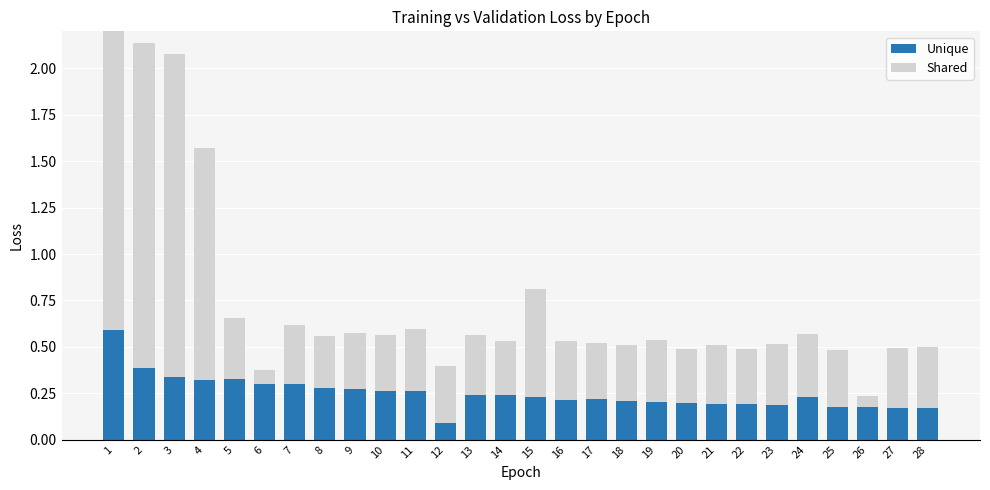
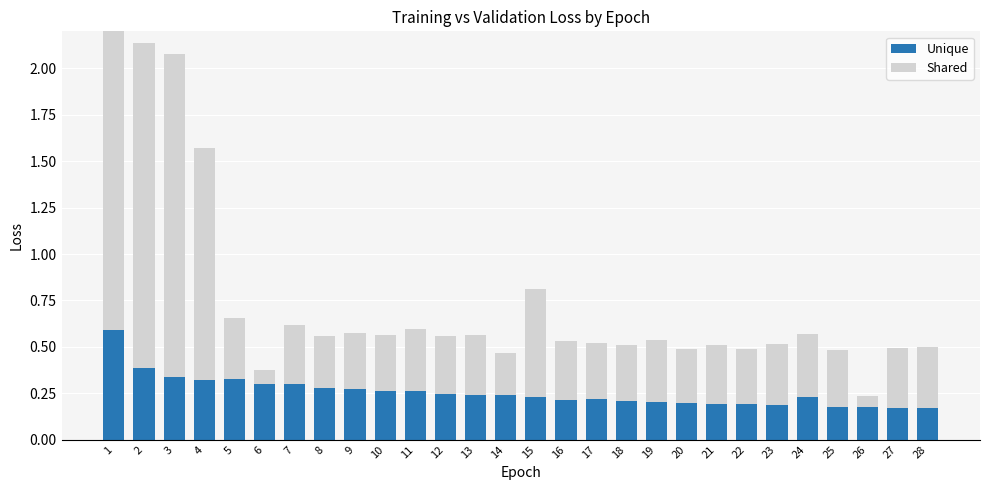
  {
    "Unique": {
      "1": 0.59,
      "2": 0.38,
      "3": 0.34,
      "4": 0.32,
      "5": 0.33,
      "6": 0.30,
      "7": 0.30,
      "8": 0.28,
      "9": 0.27,
      "10": 0.26,
      "11": 0.26,
-     "12": 0.09,
+     "12": 0.25,
      "13": 0.24,
      "14": 0.24,
      "15": 0.23,
      "16": 0.22,
      "17": 0.22,
      "18": 0.21,
      "19": 0.20,
      "20": 0.20,
      "21": 0.19,
      "22": 0.19,
      "23": 0.18,
      "24": 0.23,
      "25": 0.18,
      "26": 0.18,
      "27": 0.17,
      "28": 0.17
    },
    "Shared": {
      "2": 1.75,
      "3": 1.74,
      "4": 1.25,
      "5": 0.33,
      "6": 0.07,
      "7": 0.32,
      "8": 0.28,
      "9": 0.31,
      "10": 0.30,
      "11": 0.33,
      "12": 0.31,
      "13": 0.32,
-     "14": 0.29,
+     "14": 0.23,
      "15": 0.58,
      "16": 0.32,
      "17": 0.30,
      "18": 0.30,
      "19": 0.33,
      "20": 0.29,
      "21": 0.32,
      "22": 0.30,
      "23": 0.33,
      "24": 0.34,
      "25": 0.31,
      "26": 0.06,
      "27": 0.32,
      "28": 0.32
    }
  }
